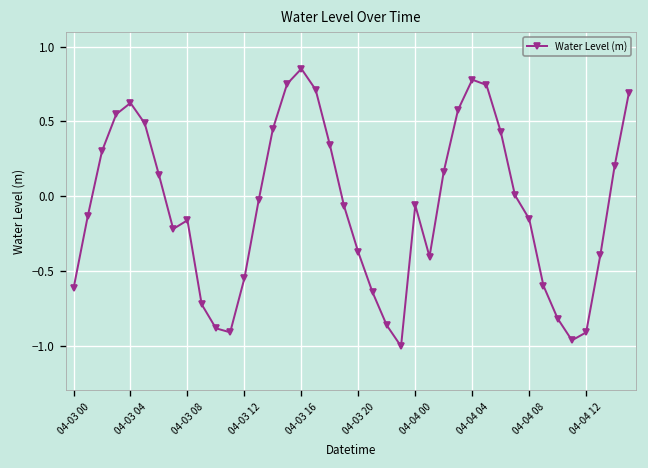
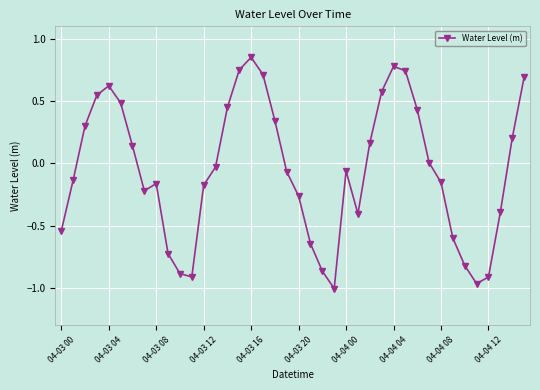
  {
-   "04-03 00": -0.62,
+   "04-03 00": -0.54,
    "04-03 04": 0.62,
    "04-03 08": -0.16,
-   "04-03 12": -0.55,
+   "04-03 12": -0.17,
    "04-03 16": 0.85,
-   "04-03 20": -0.38,
+   "04-03 20": -0.26,
    "04-04 00": -0.06,
    "04-04 04": 0.78,
    "04-04 08": -0.15,
    "04-04 12": -0.91
  }
